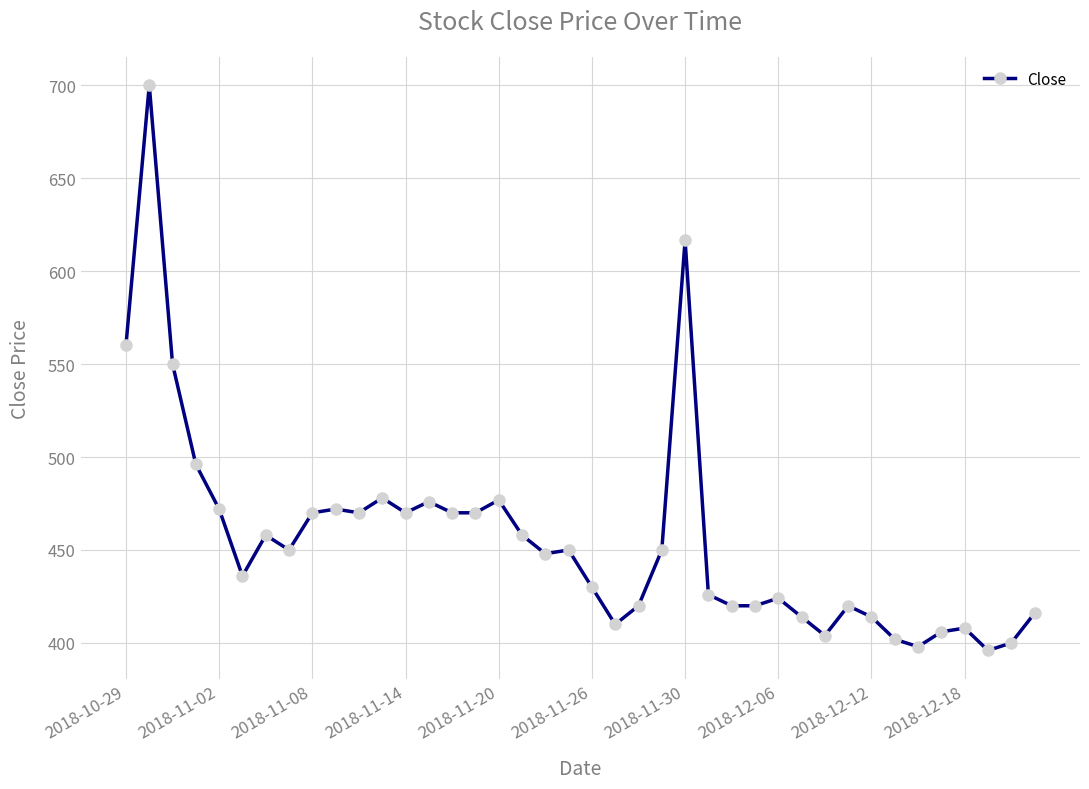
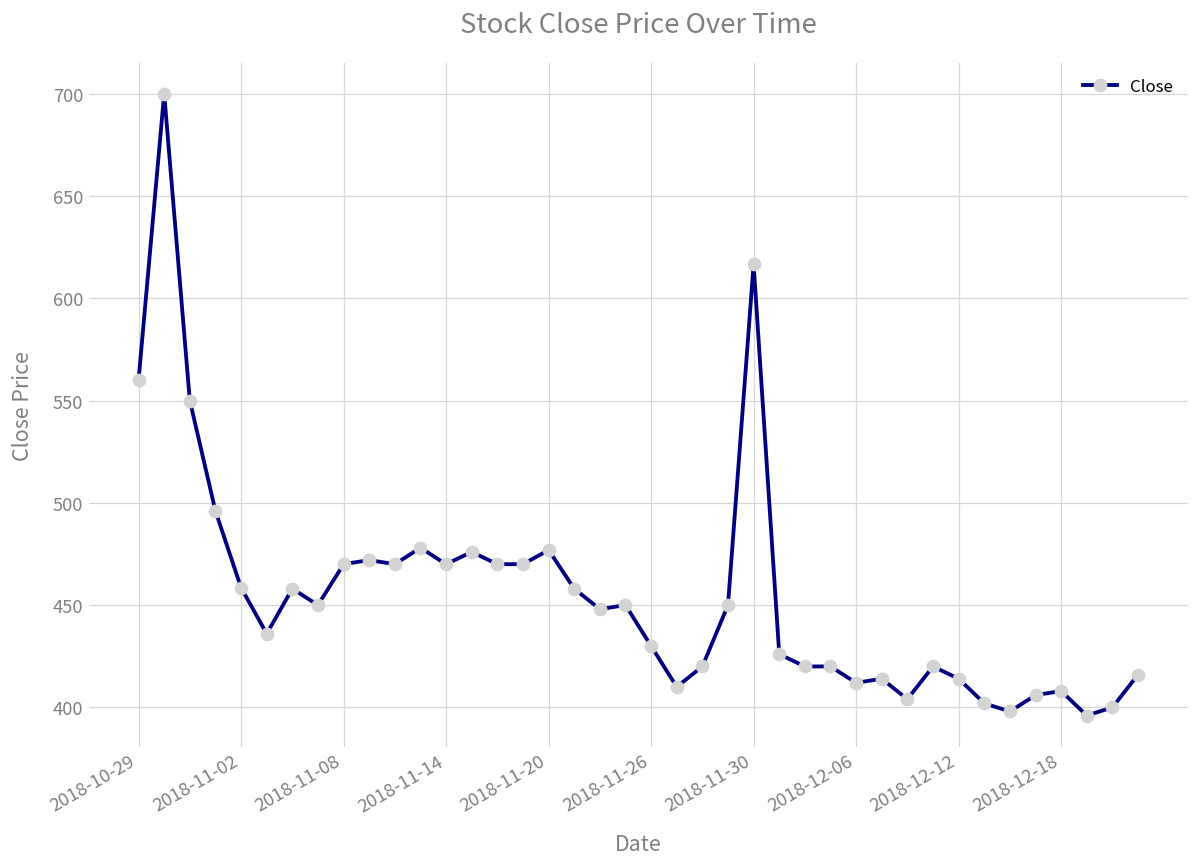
  {
    "2018-10-29": 560,
-   "2018-11-02": 472,
+   "2018-11-02": 459,
    "2018-11-08": 470,
    "2018-11-14": 470,
    "2018-11-20": 477,
    "2018-11-26": 430,
    "2018-11-30": 617,
-   "2018-12-06": 424,
+   "2018-12-06": 412,
    "2018-12-12": 414,
    "2018-12-18": 408
  }
